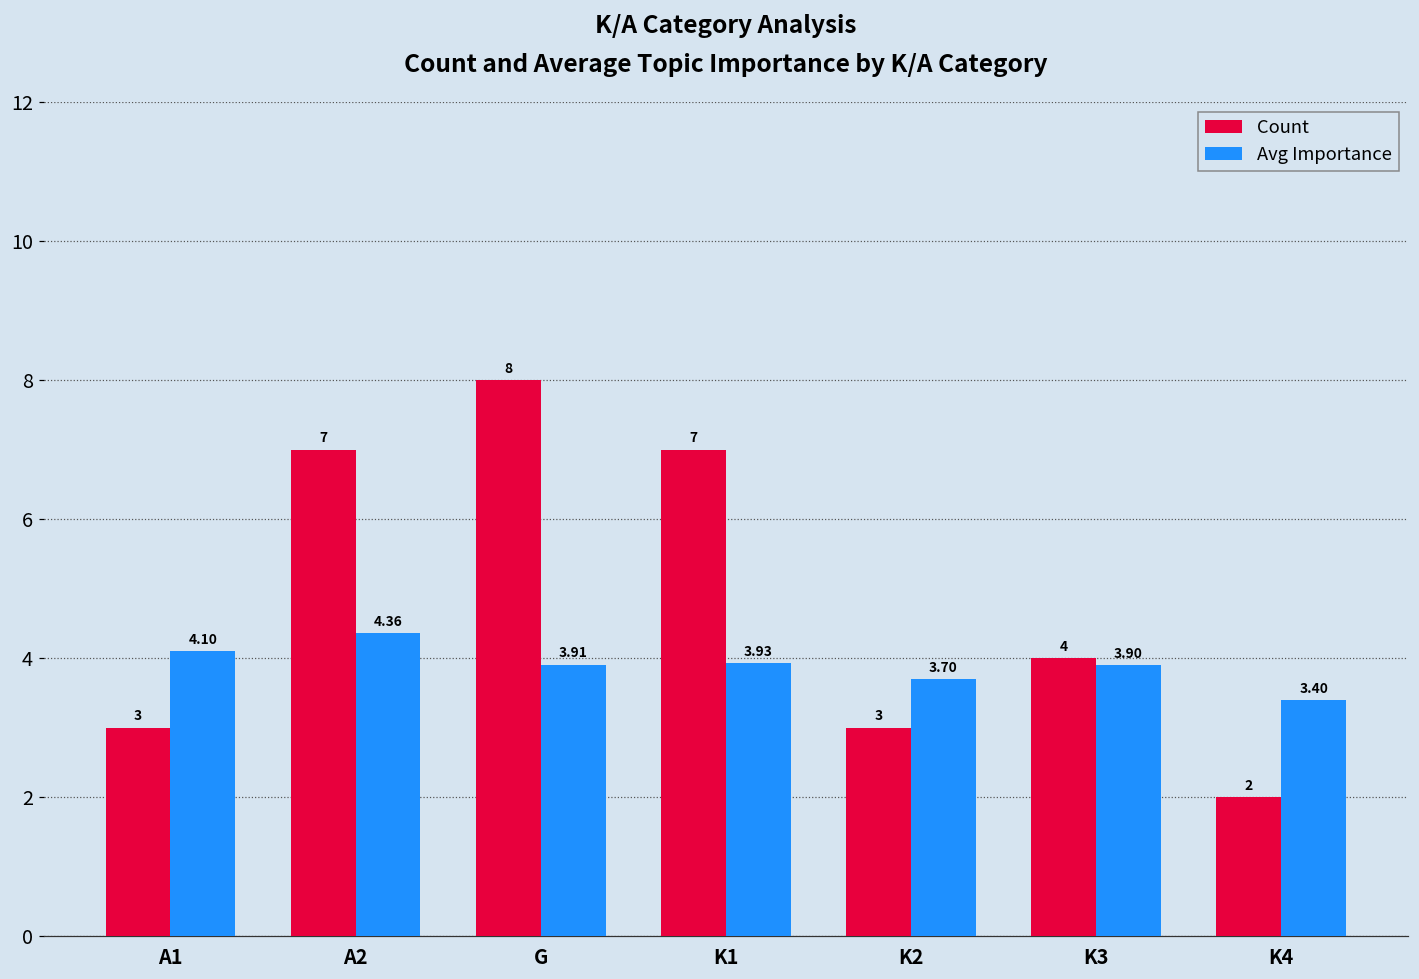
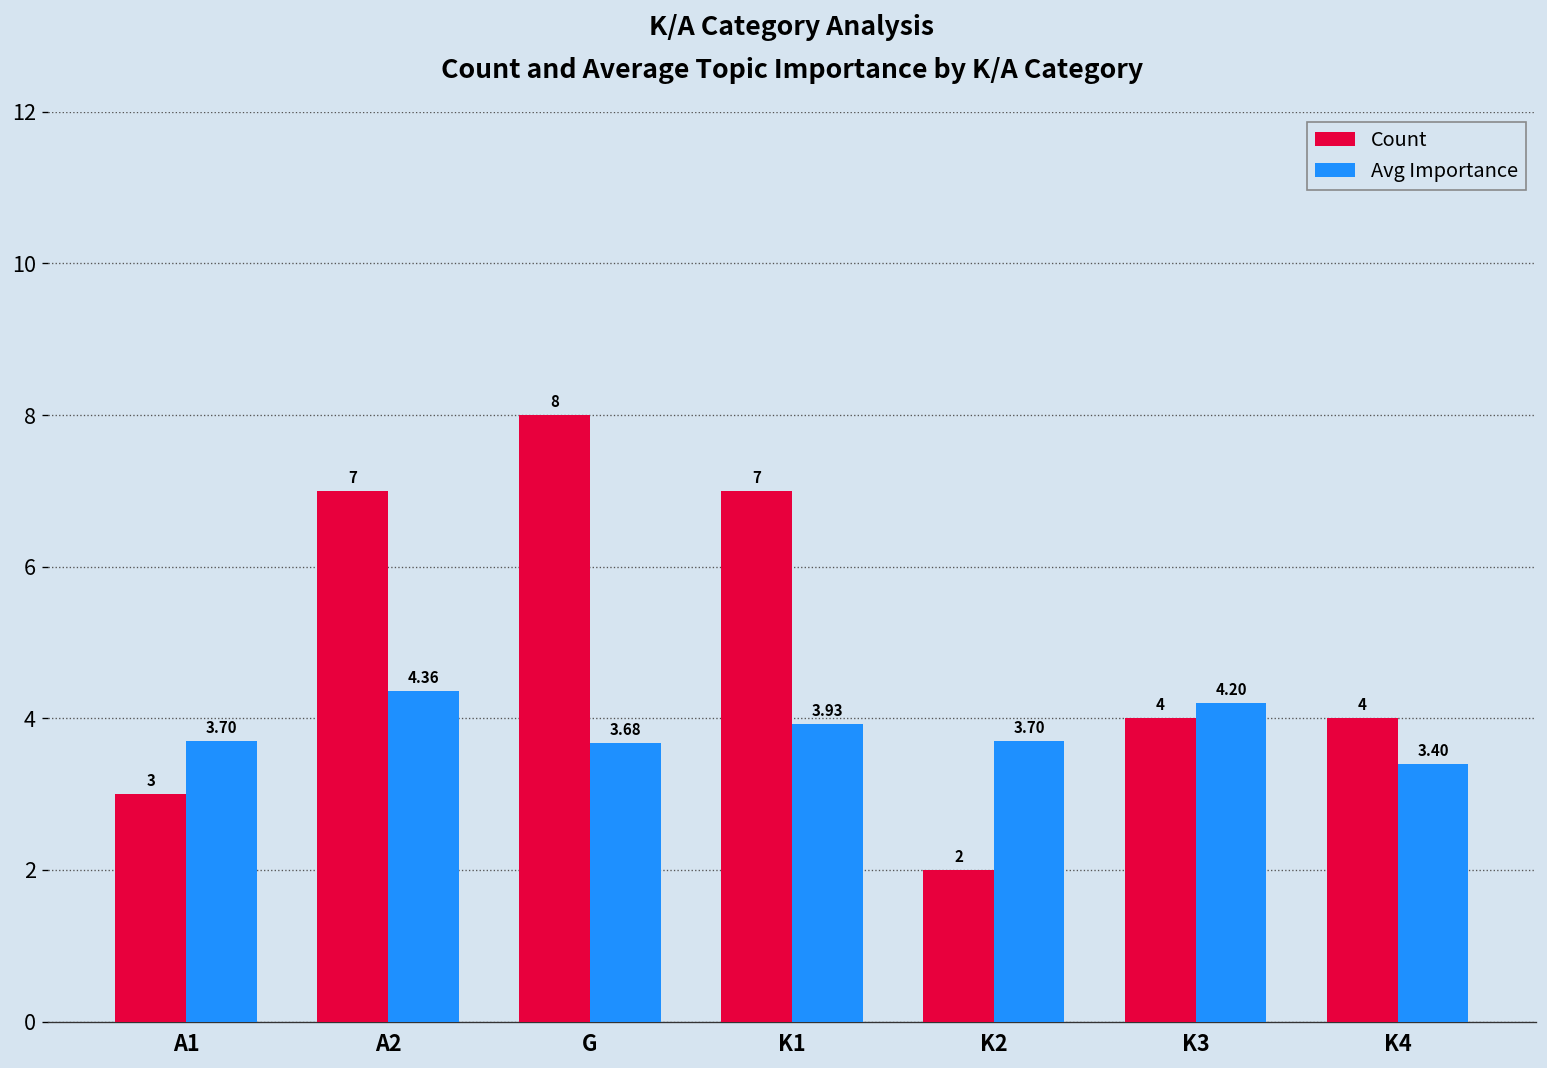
  {
    "Count": {
      "A1": 3,
      "A2": 7,
      "G": 8,
      "K1": 7,
-     "K2": 3,
+     "K2": 2,
      "K3": 4,
-     "K4": 2
+     "K4": 4
    },
    "Avg Importance": {
-     "A1": 4.10,
+     "A1": 3.70,
      "A2": 4.36,
-     "G": 3.91,
+     "G": 3.68,
      "K1": 3.93,
      "K2": 3.70,
-     "K3": 3.90,
+     "K3": 4.20,
      "K4": 3.40
    }
  }
